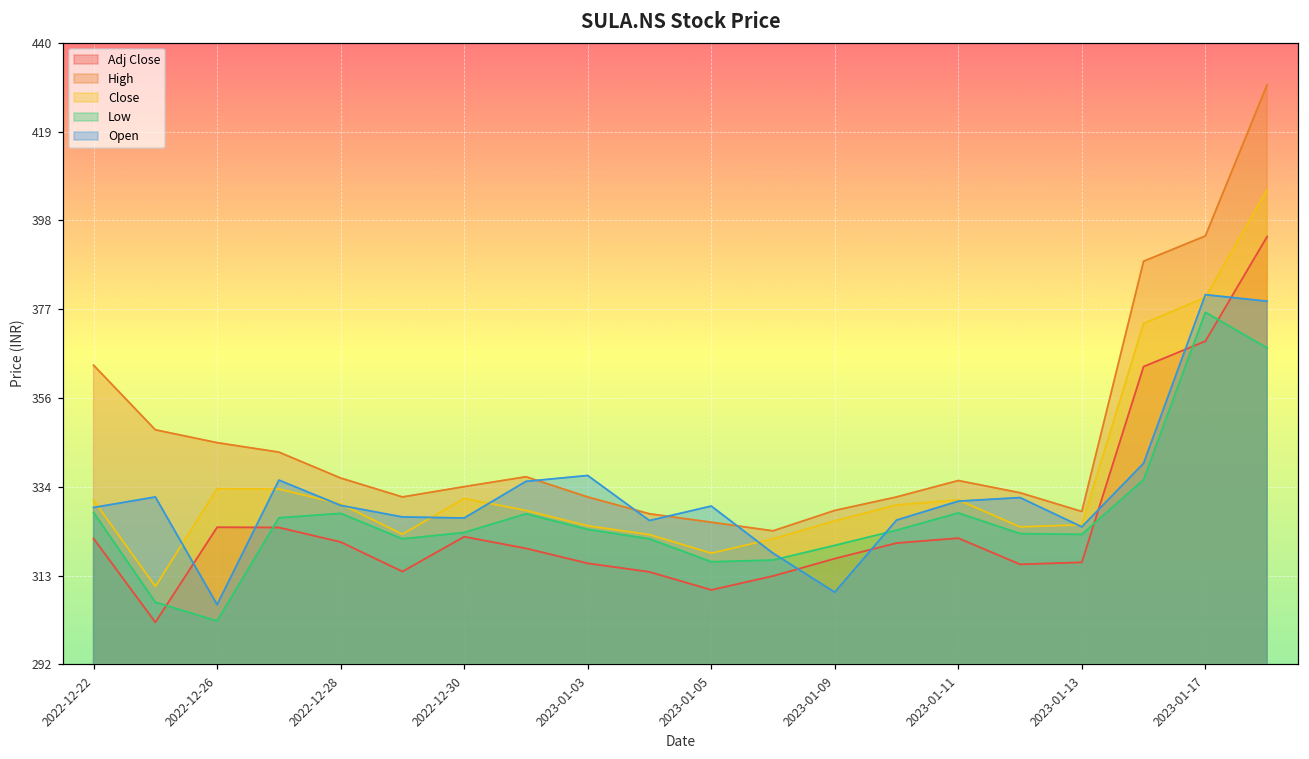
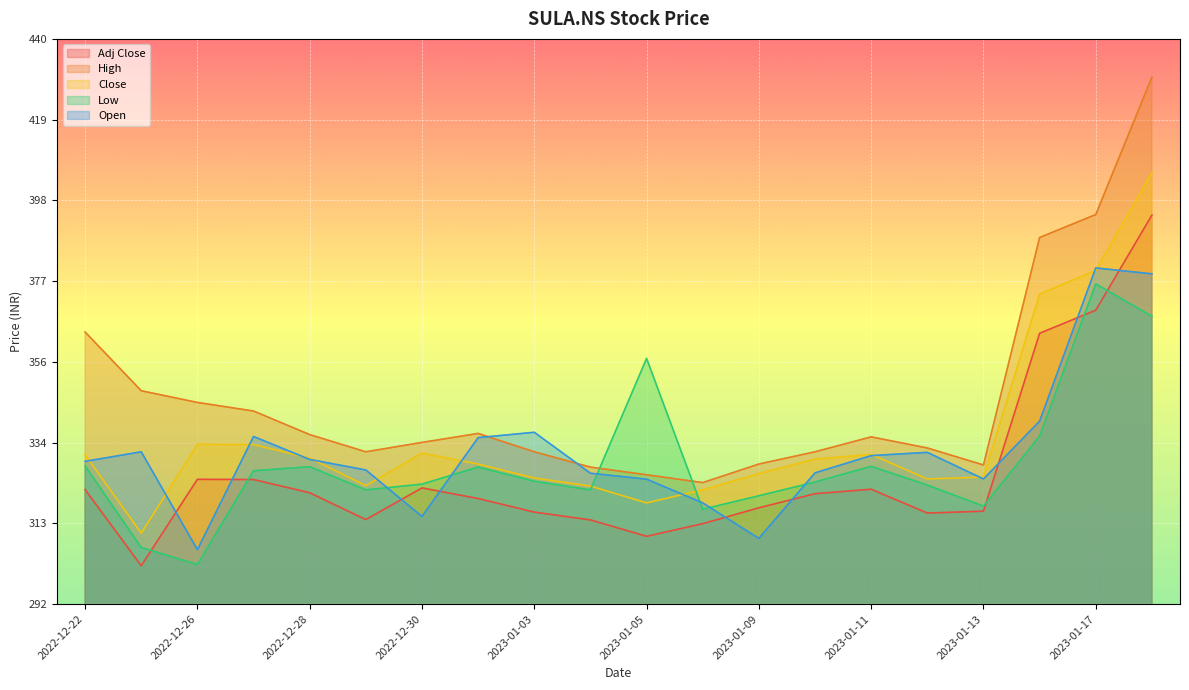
  {
    "Low": {
      "2022-12-22": 328,
      "2022-12-26": 303,
      "2022-12-28": 328,
      "2022-12-30": 324,
      "2023-01-03": 324,
-     "2023-01-05": 317,
+     "2023-01-05": 356,
      "2023-01-09": 321,
      "2023-01-11": 328,
-     "2023-01-13": 323,
+     "2023-01-13": 318,
      "2023-01-17": 376
    },
    "Open": {
      "2022-12-22": 330,
      "2022-12-26": 306,
-     "2022-12-30": 327,
+     "2022-12-30": 315,
      "2023-01-03": 337,
-     "2023-01-05": 330,
+     "2023-01-05": 325,
      "2023-01-09": 309
    }
  }
